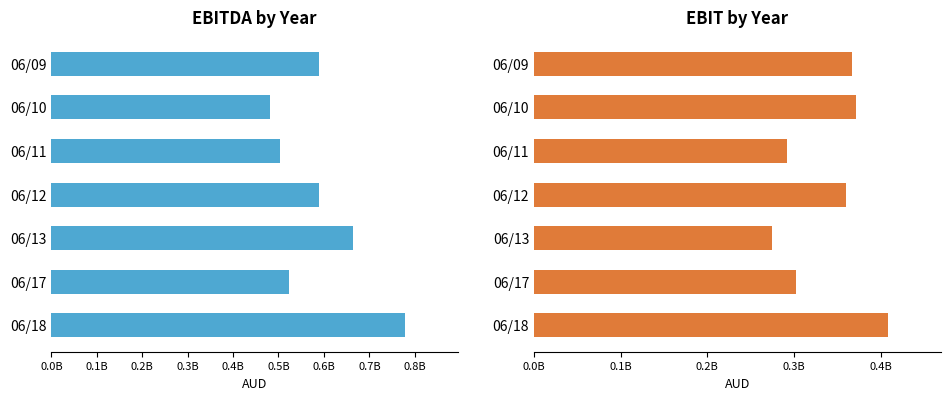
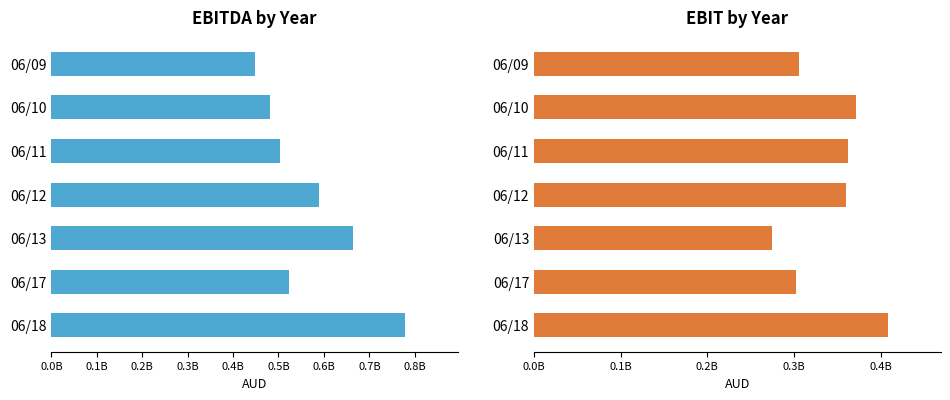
  {
    "EBITDA by Year": {
-     "06/09": 590000000,
+     "06/09": 450000000,
      "06/10": 480000000,
      "06/11": 500000000,
      "06/12": 590000000,
      "06/13": 670000000,
      "06/17": 520000000,
      "06/18": 780000000
    },
    "EBIT by Year": {
-     "06/09": 370000000,
+     "06/09": 310000000,
      "06/10": 370000000,
-     "06/11": 290000000,
+     "06/11": 360000000,
      "06/12": 360000000,
      "06/13": 280000000,
      "06/17": 300000000,
      "06/18": 410000000
    }
  }
